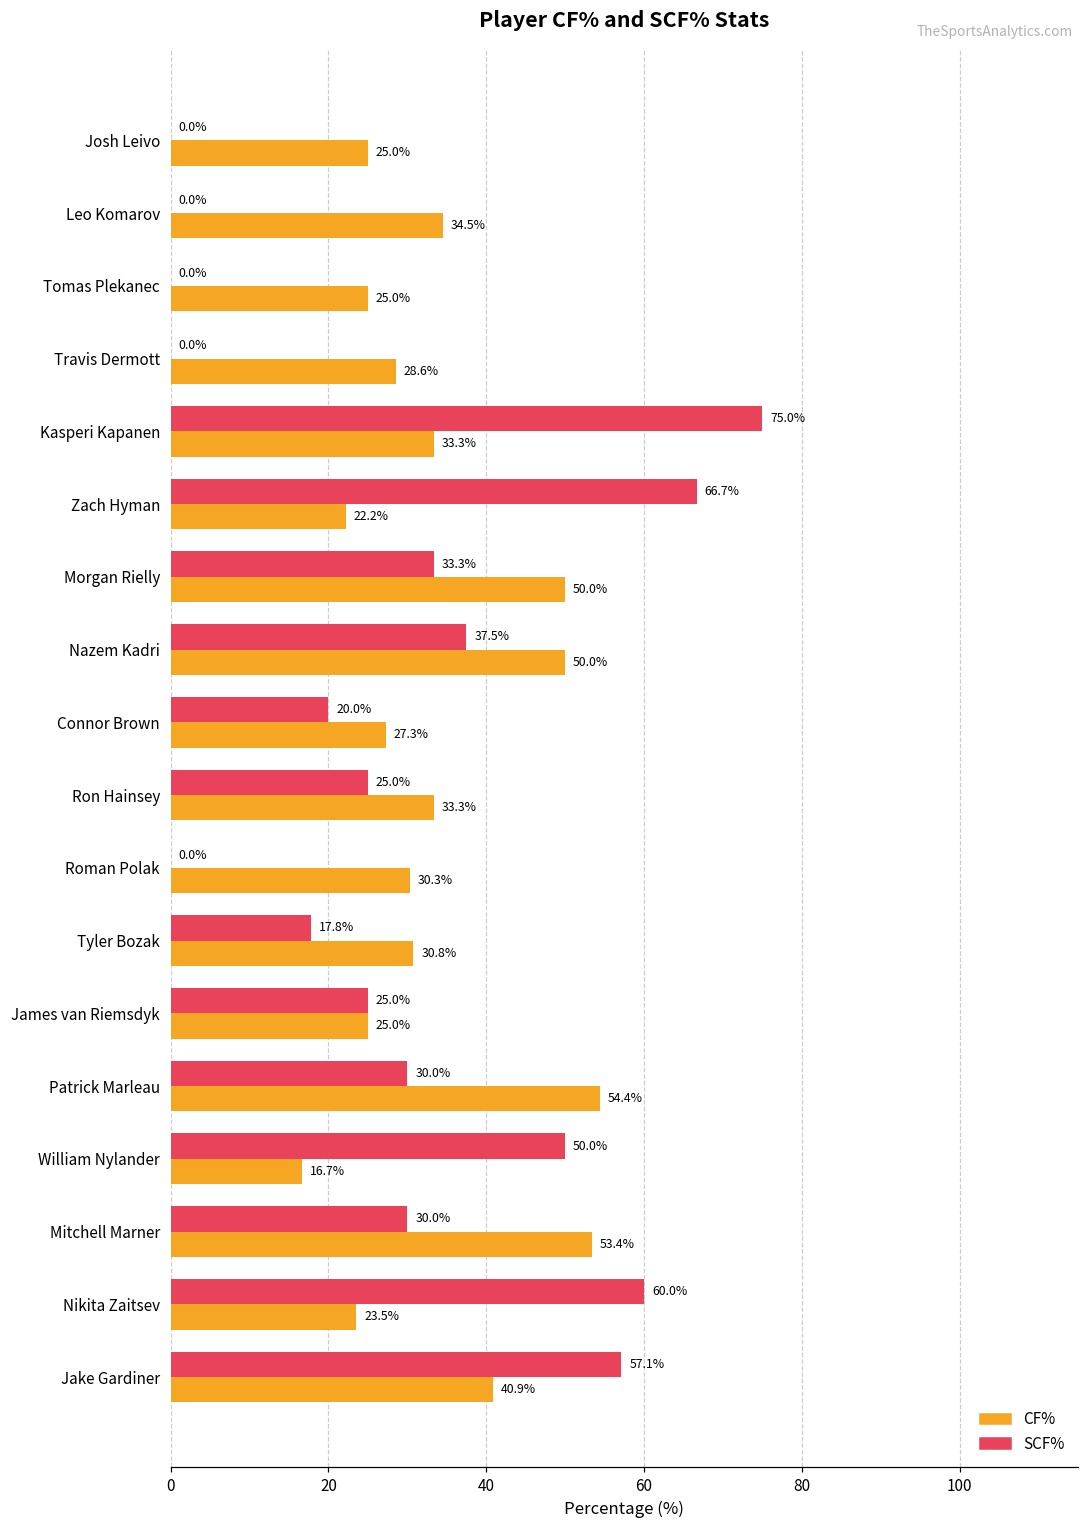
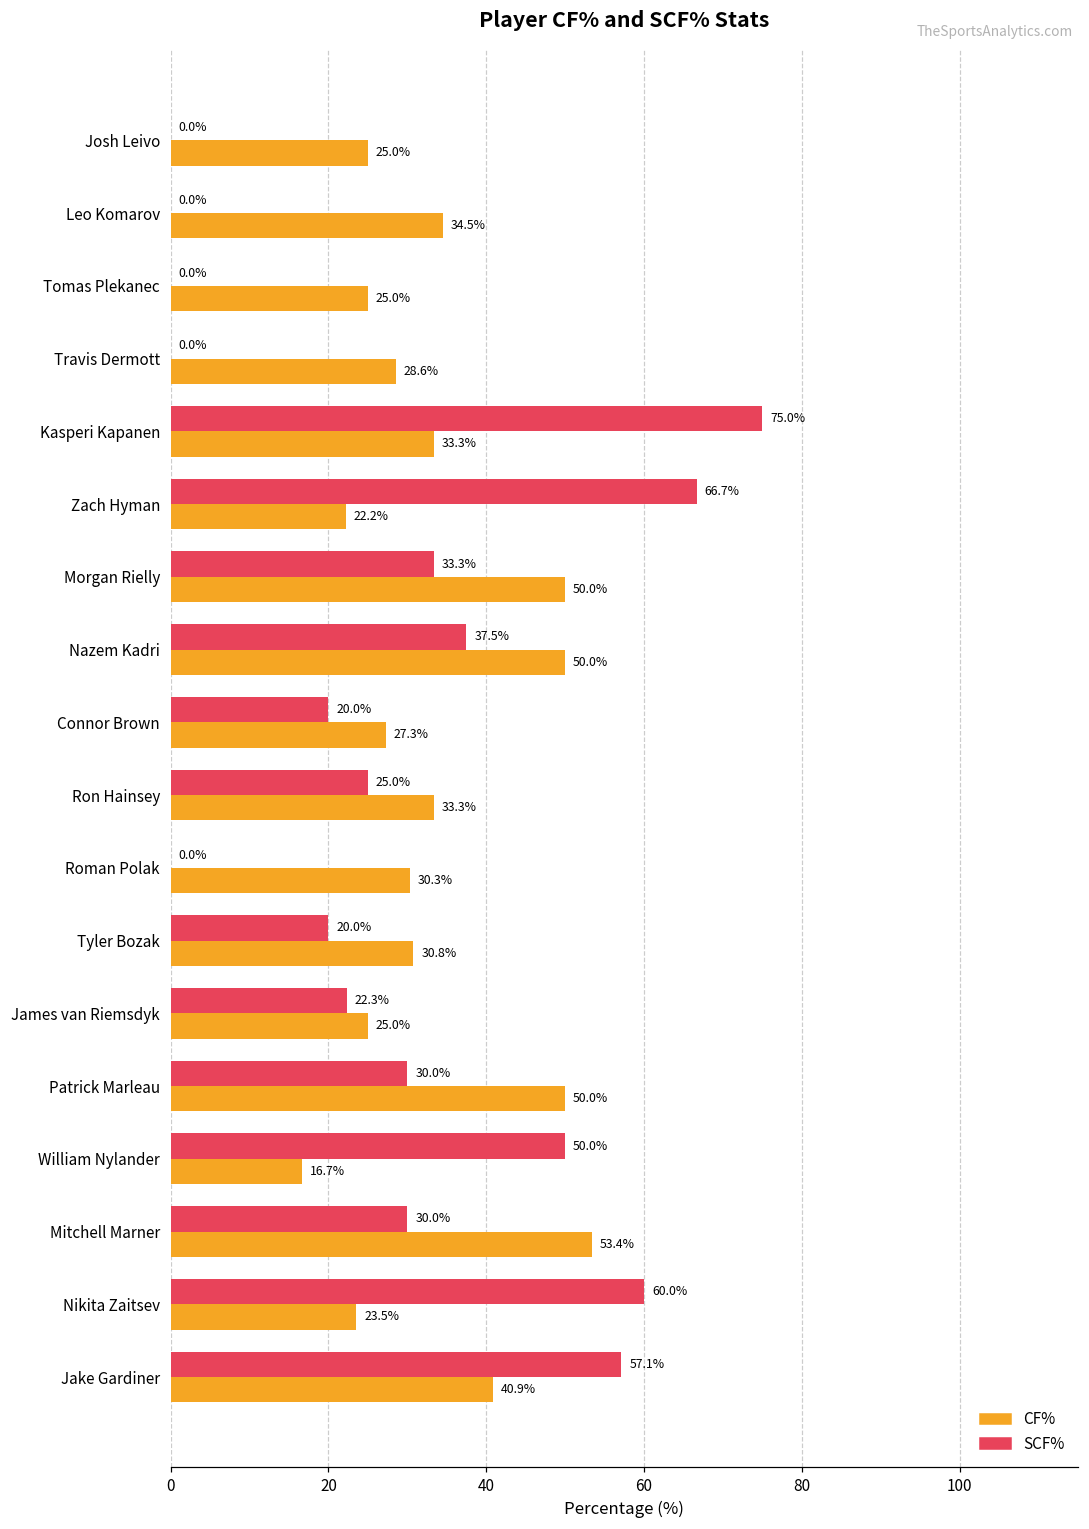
  {
    "CF%": {
      "Josh Leivo": "25.0%",
      "Leo Komarov": "34.5%",
      "Tomas Plekanec": "25.0%",
      "Travis Dermott": "28.6%",
      "Kasperi Kapanen": "33.3%",
      "Zach Hyman": "22.2%",
      "Morgan Rielly": "50.0%",
      "Nazem Kadri": "50.0%",
      "Connor Brown": "27.3%",
      "Ron Hainsey": "33.3%",
      "Roman Polak": "30.3%",
      "Tyler Bozak": "30.8%",
      "James van Riemsdyk": "25.0%",
-     "Patrick Marleau": "54.4%",
+     "Patrick Marleau": "50.0%",
      "William Nylander": "16.7%",
      "Mitchell Marner": "53.4%",
      "Nikita Zaitsev": "23.5%",
      "Jake Gardiner": "40.9%"
    },
    "SCF%": {
      "Josh Leivo": "0.0%",
      "Leo Komarov": "0.0%",
      "Tomas Plekanec": "0.0%",
      "Travis Dermott": "0.0%",
      "Kasperi Kapanen": "75.0%",
      "Zach Hyman": "66.7%",
      "Morgan Rielly": "33.3%",
      "Nazem Kadri": "37.5%",
      "Connor Brown": "20.0%",
      "Ron Hainsey": "25.0%",
      "Roman Polak": "0.0%",
-     "Tyler Bozak": "17.8%",
-     "James van Riemsdyk": "25.0%",
+     "Tyler Bozak": "20.0%",
+     "James van Riemsdyk": "22.3%",
      "Patrick Marleau": "30.0%",
      "William Nylander": "50.0%",
      "Mitchell Marner": "30.0%",
      "Nikita Zaitsev": "60.0%",
      "Jake Gardiner": "57.1%"
    }
  }
